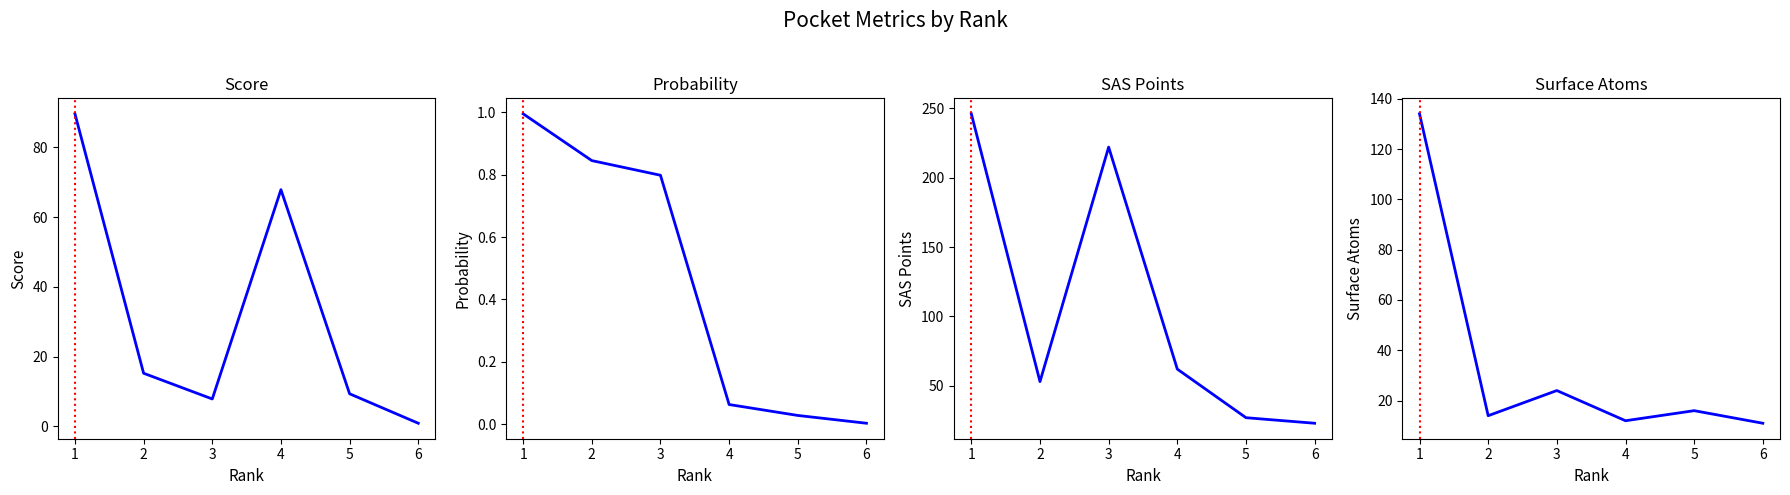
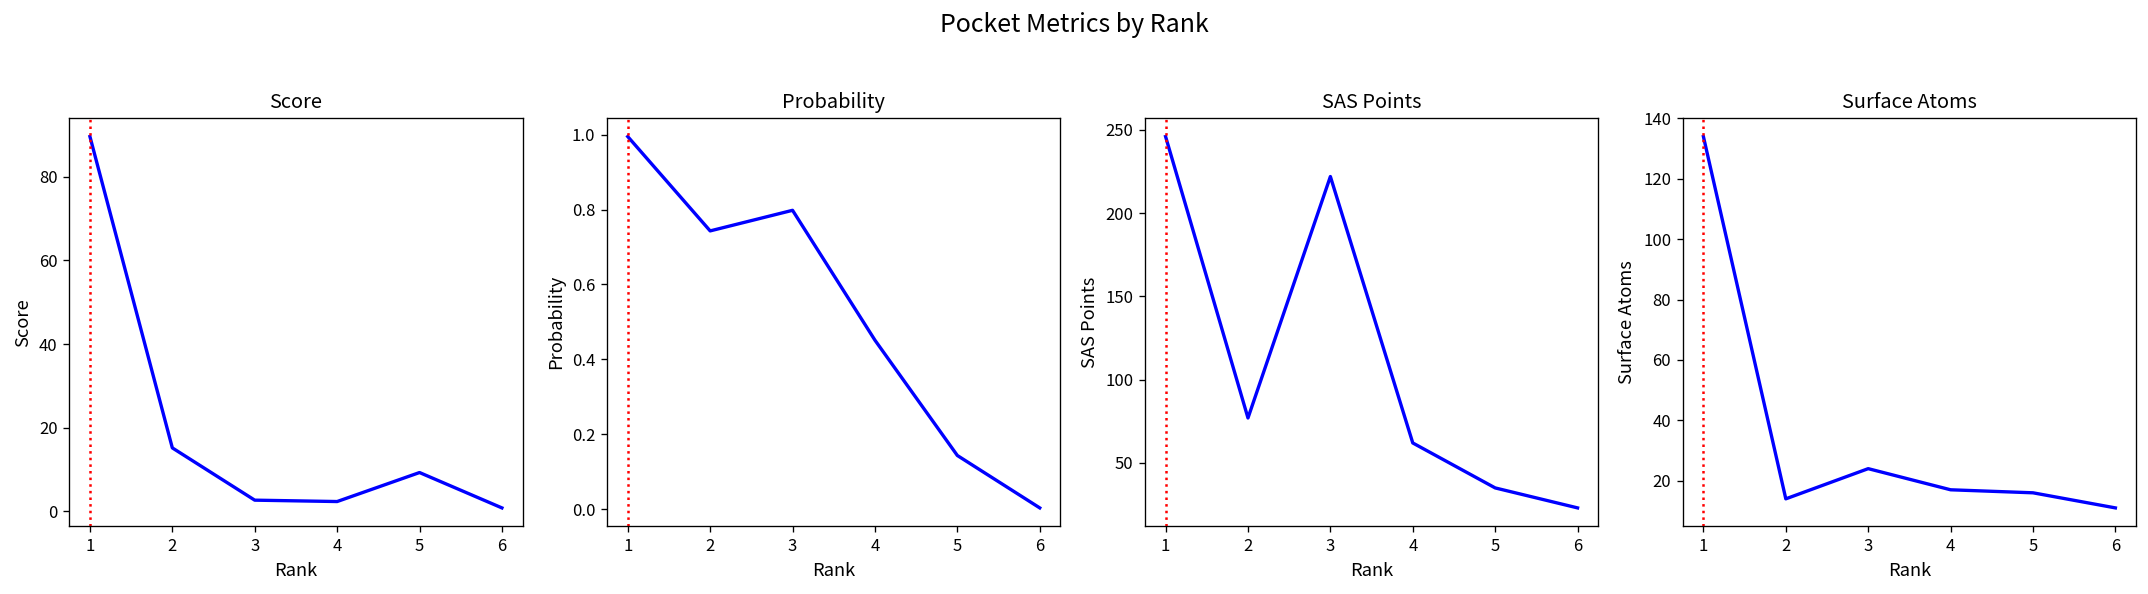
  {
    "Score": {
      "1": 90,
      "2": 15,
-     "3": 8,
-     "4": 68,
+     "3": 3,
+     "4": 2,
      "5": 9,
      "6": 1
    },
    "Probability": {
      "1": 1.00,
-     "2": 0.85,
+     "2": 0.74,
      "3": 0.80,
-     "4": 0.06,
-     "5": 0.03,
+     "4": 0.45,
+     "5": 0.14,
      "6": 0.00
    },
    "SAS Points": {
      "1": 246,
-     "2": 53,
+     "2": 77,
      "3": 222,
      "4": 62,
-     "5": 27,
+     "5": 35,
      "6": 23
    },
    "Surface Atoms": {
      "1": 134,
      "2": 14,
      "3": 24,
-     "4": 12,
+     "4": 17,
      "5": 16,
      "6": 11
    }
  }
